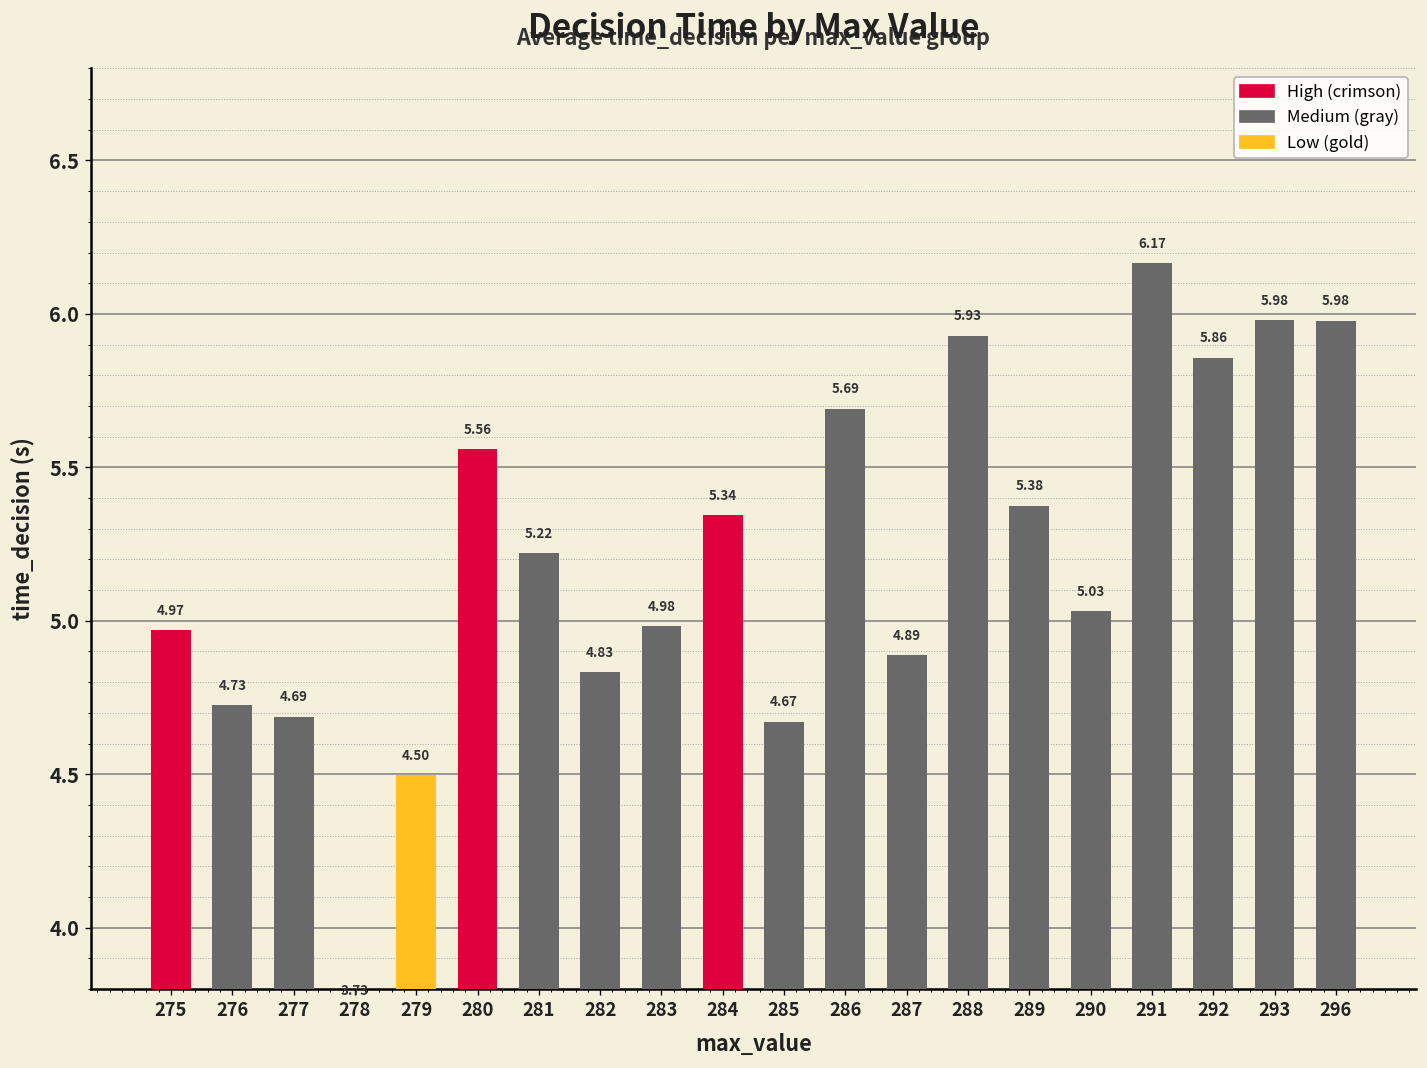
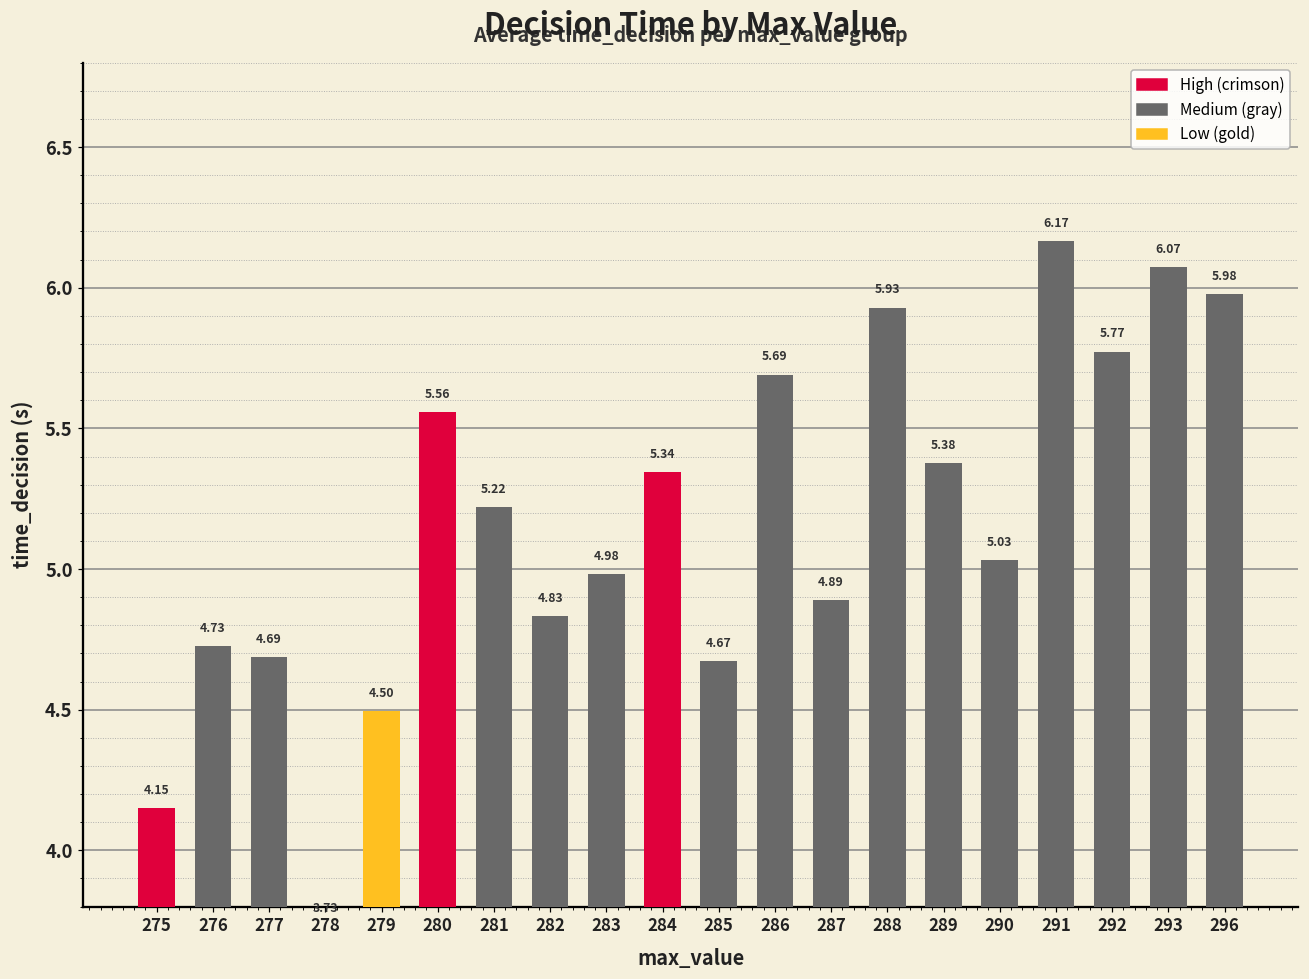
  {
-   "275": 4.97,
+   "275": 4.15,
    "276": 4.73,
    "277": 4.69,
    "279": 4.50,
    "280": 5.56,
    "281": 5.22,
    "282": 4.83,
    "283": 4.98,
    "284": 5.34,
    "285": 4.67,
    "286": 5.69,
    "287": 4.89,
    "288": 5.93,
    "289": 5.38,
    "290": 5.03,
    "291": 6.17,
-   "292": 5.86,
-   "293": 5.98,
+   "292": 5.77,
+   "293": 6.07,
    "296": 5.98
  }
